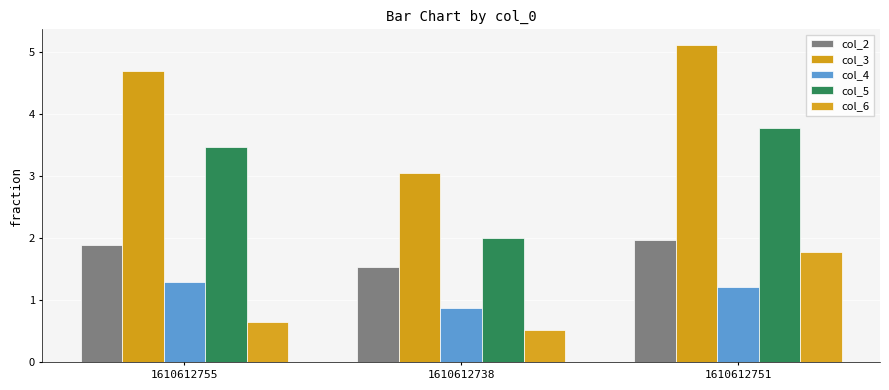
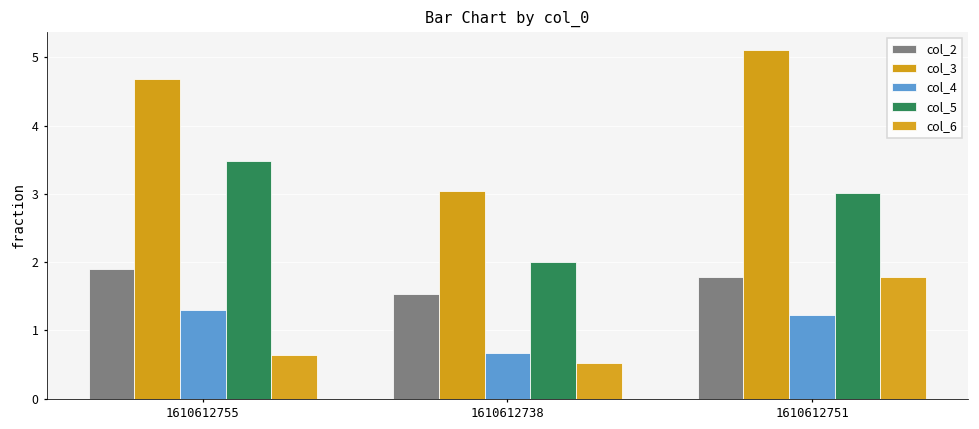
  {
    "col_2": {
      "1610612755": 1.9,
      "1610612738": 1.5,
-     "1610612751": 2.0
+     "1610612751": 1.8
    },
    "col_4": {
      "1610612755": 1.3,
-     "1610612738": 0.9,
+     "1610612738": 0.7,
      "1610612751": 1.2
    },
    "col_5": {
      "1610612755": 3.5,
      "1610612738": 2.0,
-     "1610612751": 3.8
+     "1610612751": 3.0
    }
  }
